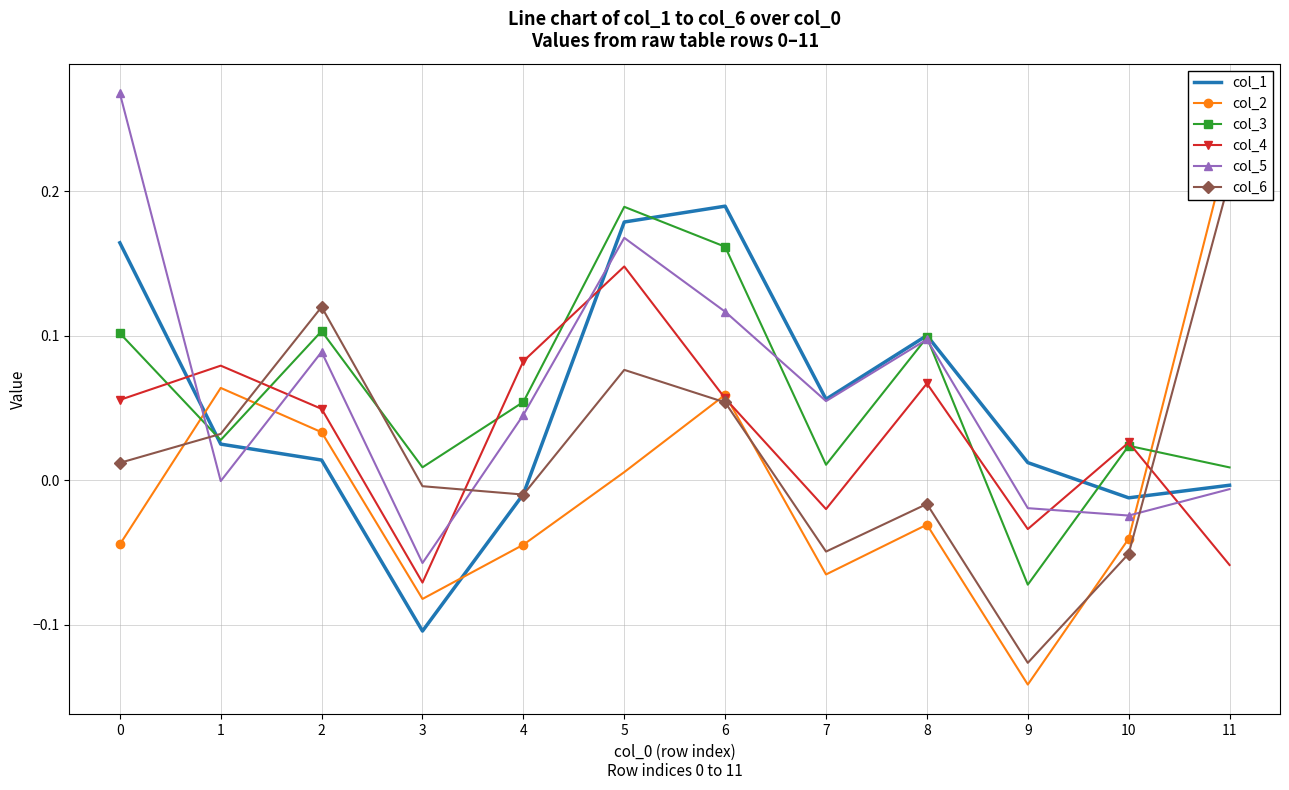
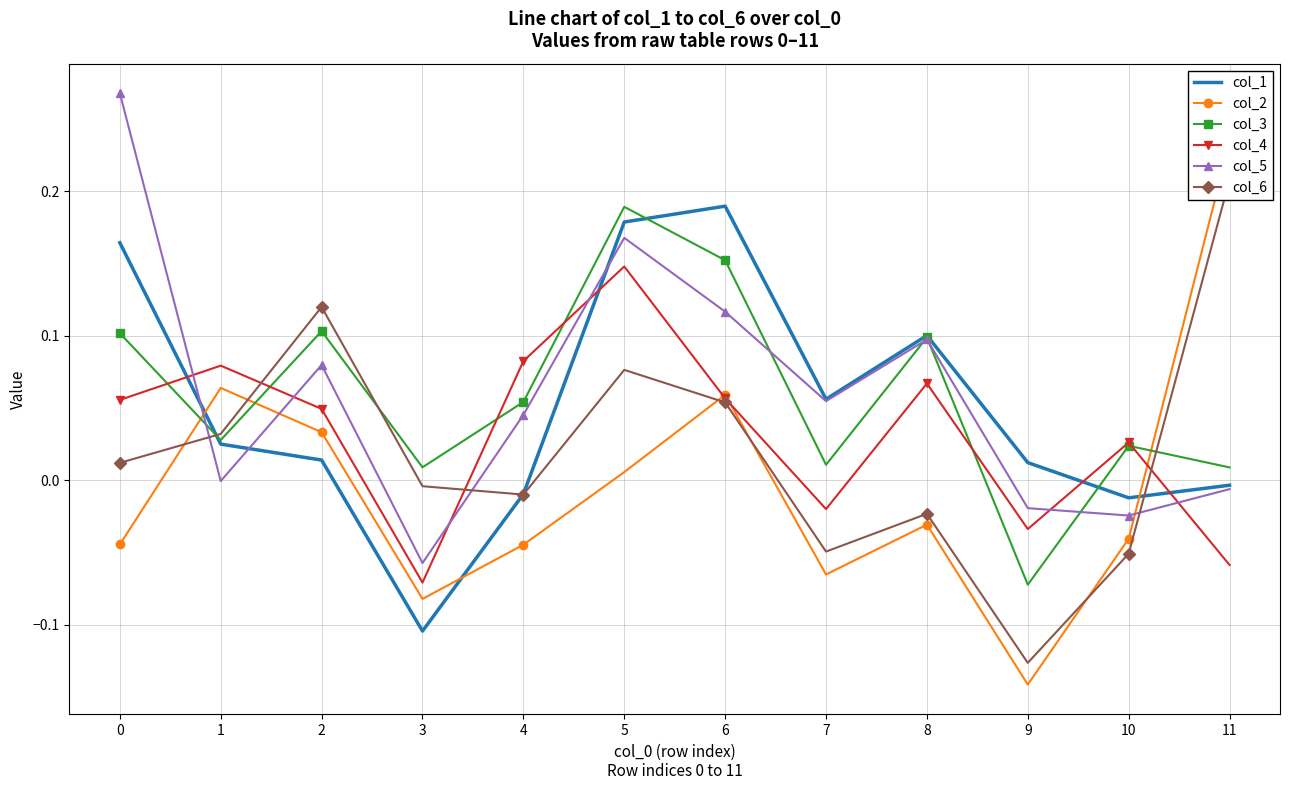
  {
    "col_1": {
      "0": 0.164,
      "1": 0.025,
      "2": 0.014,
      "3": -0.105,
      "5": 0.179,
      "6": 0.190,
      "9": 0.012,
      "10": -0.012,
      "11": -0.004
    },
    "col_2": {
      "0": -0.045,
      "1": 0.064,
      "2": 0.033,
      "3": -0.082,
      "4": -0.045,
      "5": 0.006,
      "6": 0.059,
      "7": -0.065,
      "8": -0.031,
      "9": -0.142,
      "10": -0.041
    },
    "col_3": {
      "0": 0.102,
      "1": 0.028,
      "2": 0.103,
      "3": 0.009,
      "4": 0.054,
      "5": 0.189,
-     "6": 0.162,
+     "6": 0.152,
      "7": 0.011,
      "9": -0.072,
      "10": 0.024,
      "11": 0.009
    },
    "col_4": {
      "0": 0.056,
      "1": 0.079,
      "2": 0.049,
      "3": -0.071,
      "4": 0.082,
      "5": 0.148,
      "6": 0.057,
      "7": -0.020,
      "8": 0.067,
      "9": -0.034,
      "10": 0.026,
      "11": -0.059
    },
    "col_5": {
      "0": 0.268,
      "1": -0.001,
-     "2": 0.089,
+     "2": 0.080,
      "3": -0.057,
      "4": 0.045,
      "5": 0.168,
      "6": 0.117,
      "9": -0.019,
      "10": -0.025,
      "11": -0.006
    },
    "col_6": {
      "0": 0.012,
      "1": 0.032,
      "2": 0.120,
      "3": -0.004,
      "5": 0.076,
      "6": 0.054,
      "7": -0.049,
-     "8": -0.017,
+     "8": -0.023,
      "9": -0.127,
      "10": -0.051
    }
  }
